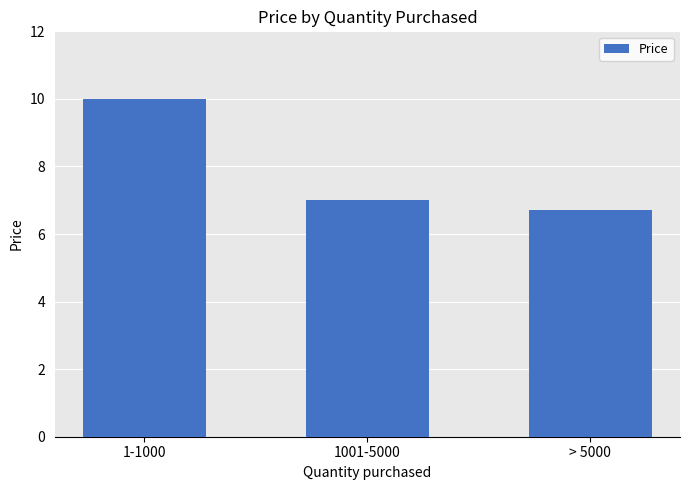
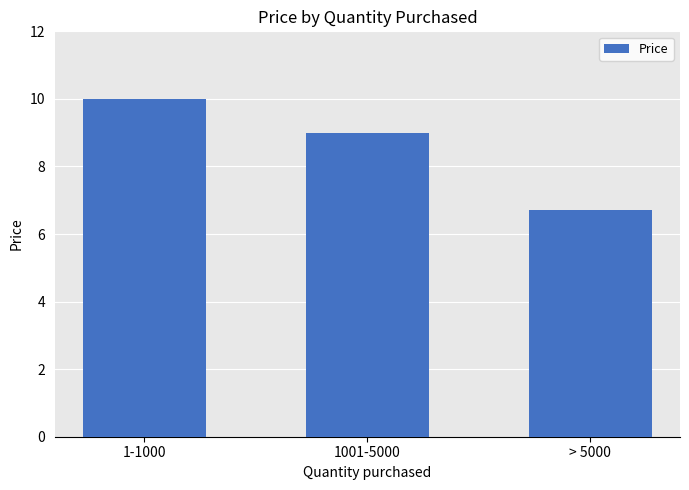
  {
    "1-1000": 10,
-   "1001-5000": 7,
+   "1001-5000": 9,
    "> 5000": 6.7
  }
